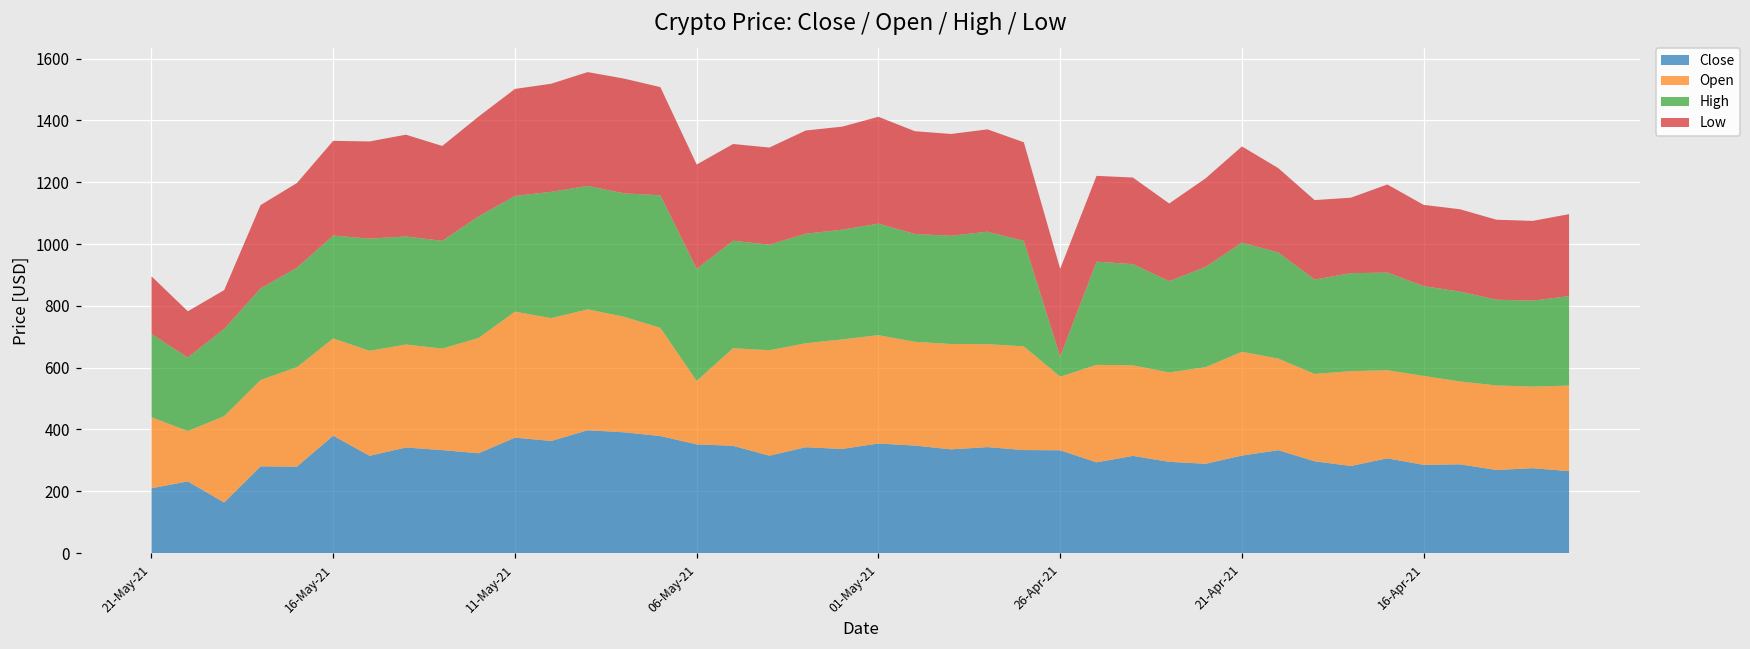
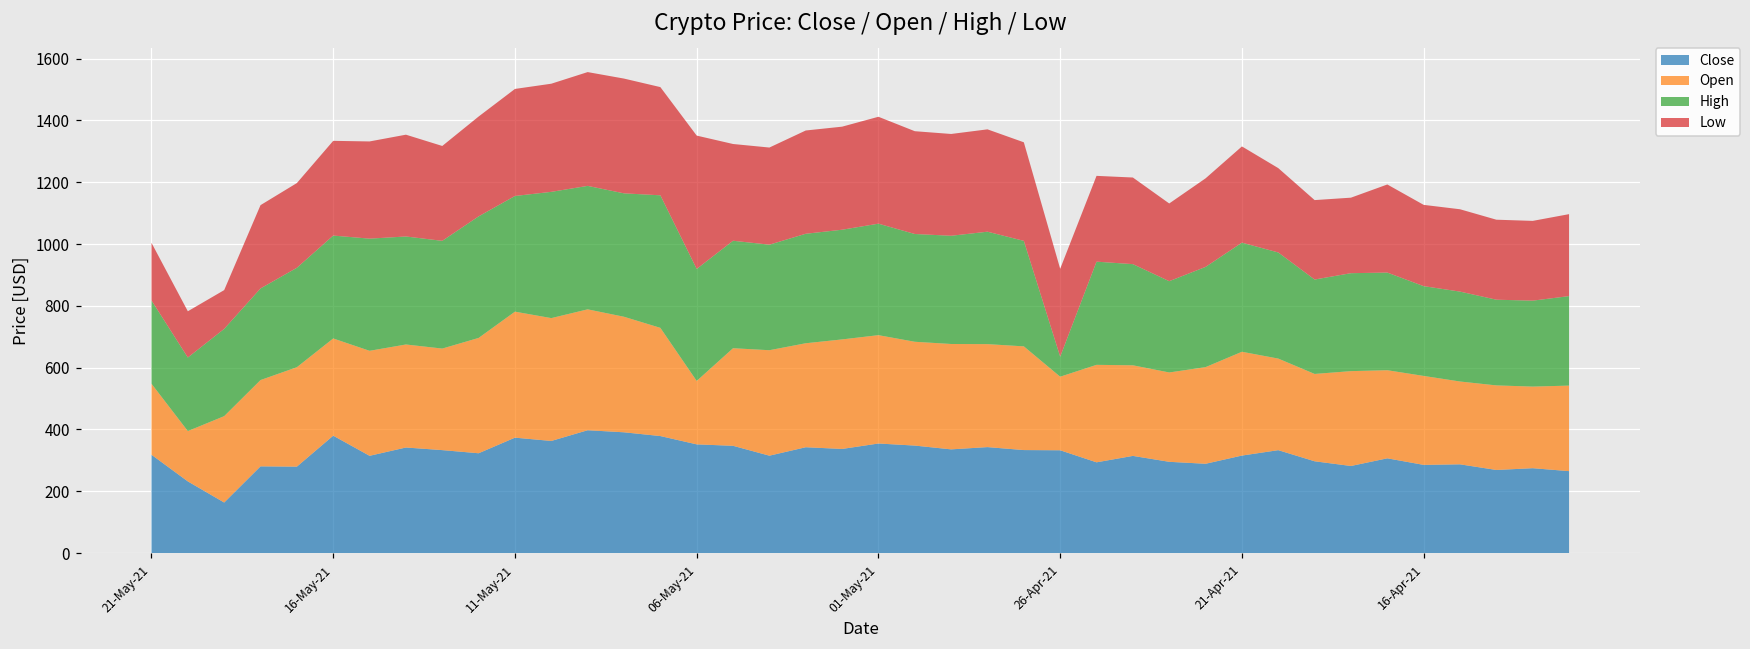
  {
    "Close": {
-     "21-May-21": 210,
+     "21-May-21": 320,
      "16-May-21": 380,
      "11-May-21": 370,
      "06-May-21": 350,
      "01-May-21": 350,
      "26-Apr-21": 330,
      "21-Apr-21": 320,
      "16-Apr-21": 290
    },
    "Open": {
      "21-May-21": 230,
      "16-May-21": 310,
      "11-May-21": 410,
      "06-May-21": 210,
      "01-May-21": 350,
      "26-Apr-21": 240,
      "21-Apr-21": 340,
      "16-Apr-21": 290
    },
    "High": {
      "21-May-21": 270,
      "16-May-21": 330,
      "11-May-21": 370,
      "06-May-21": 360,
      "01-May-21": 360,
      "26-Apr-21": 60,
      "21-Apr-21": 350,
      "16-Apr-21": 290
    },
    "Low": {
      "21-May-21": 190,
      "16-May-21": 310,
      "11-May-21": 350,
-     "06-May-21": 340,
+     "06-May-21": 430,
      "01-May-21": 350,
      "26-Apr-21": 280,
      "21-Apr-21": 310,
      "16-Apr-21": 260
    }
  }
